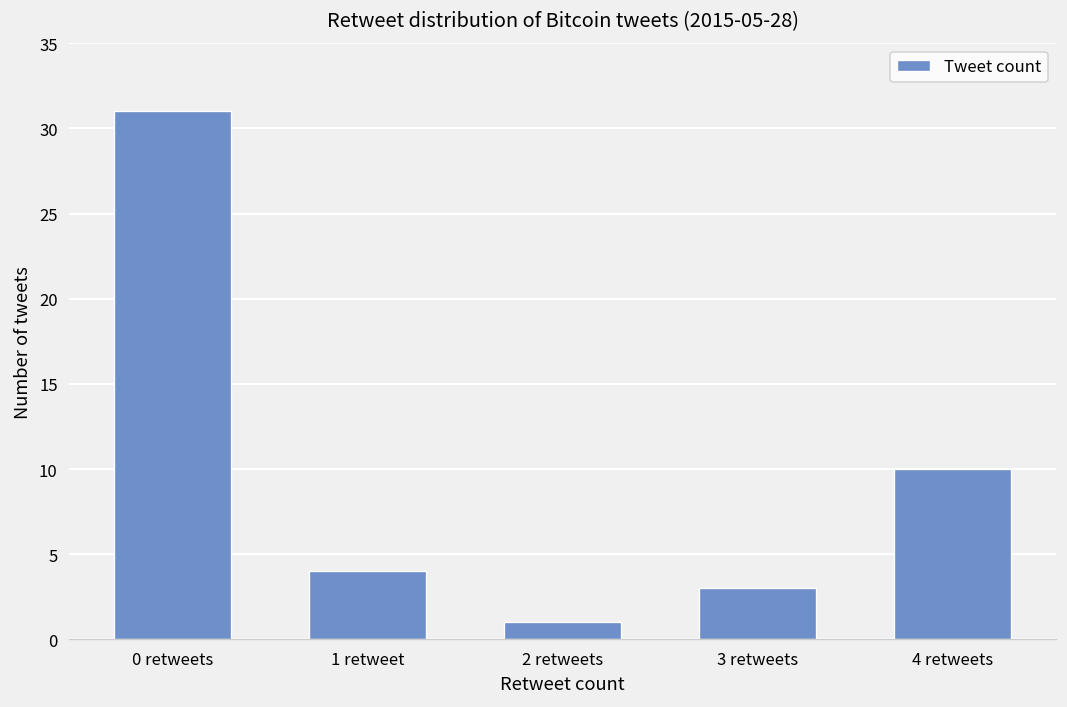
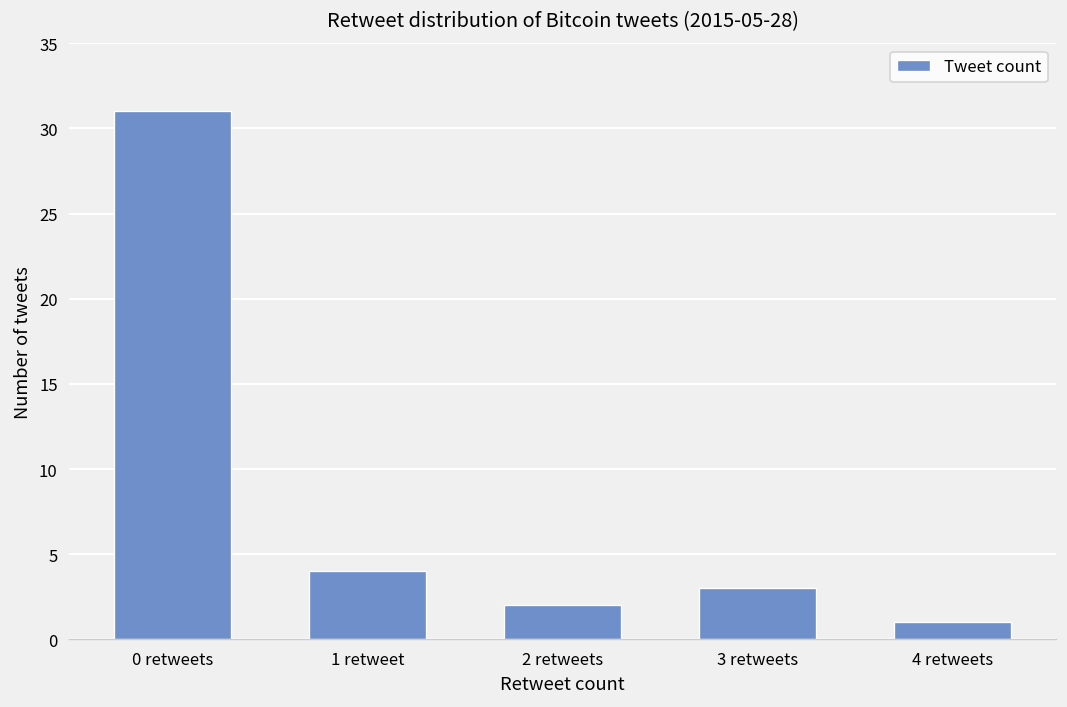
  {
    "0 retweets": 31,
    "1 retweet": 4,
-   "2 retweets": 1,
+   "2 retweets": 2,
    "3 retweets": 3,
-   "4 retweets": 10
+   "4 retweets": 1
  }
